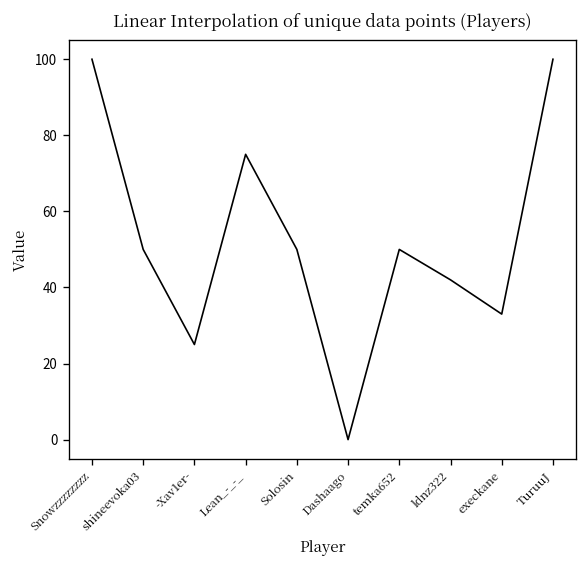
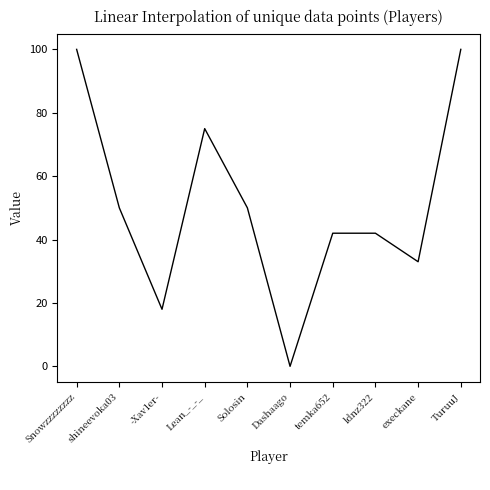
  {
    "Snowzzzzzzzz": 100,
    "shineevoka03": 50,
-   "-Xav1er-": 25,
+   "-Xav1er-": 18,
    "Lean_-_-_": 75,
    "Solosin": 50,
    "Dashaago": 0,
-   "temka652": 50,
+   "temka652": 42,
    "ldnz322": 42,
    "execkane": 33,
    "TuruuJ": 100
  }
